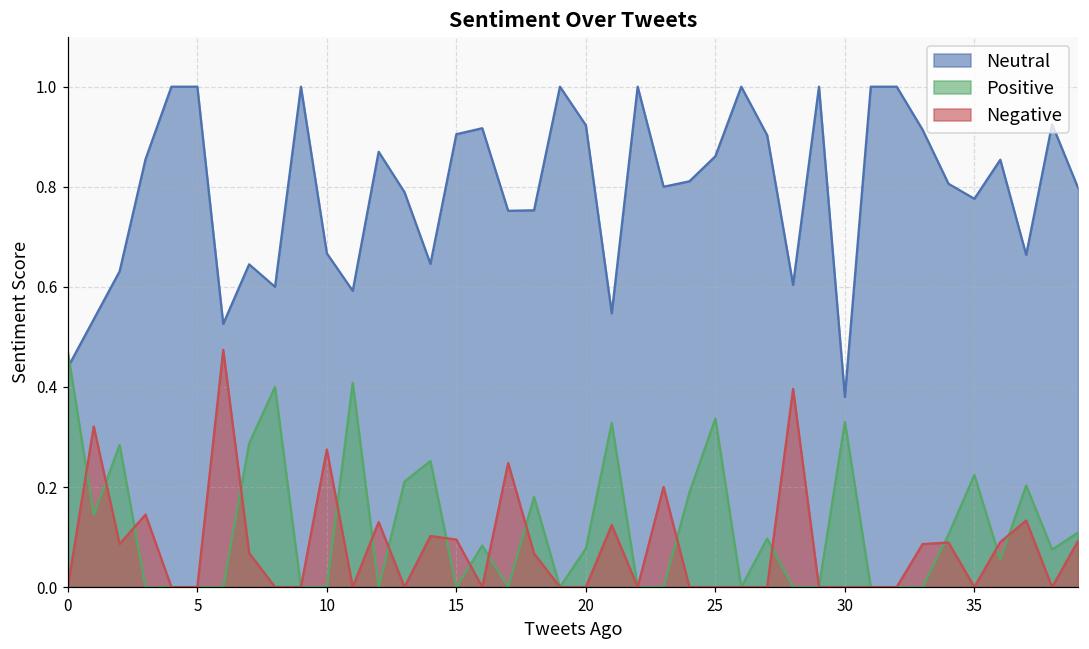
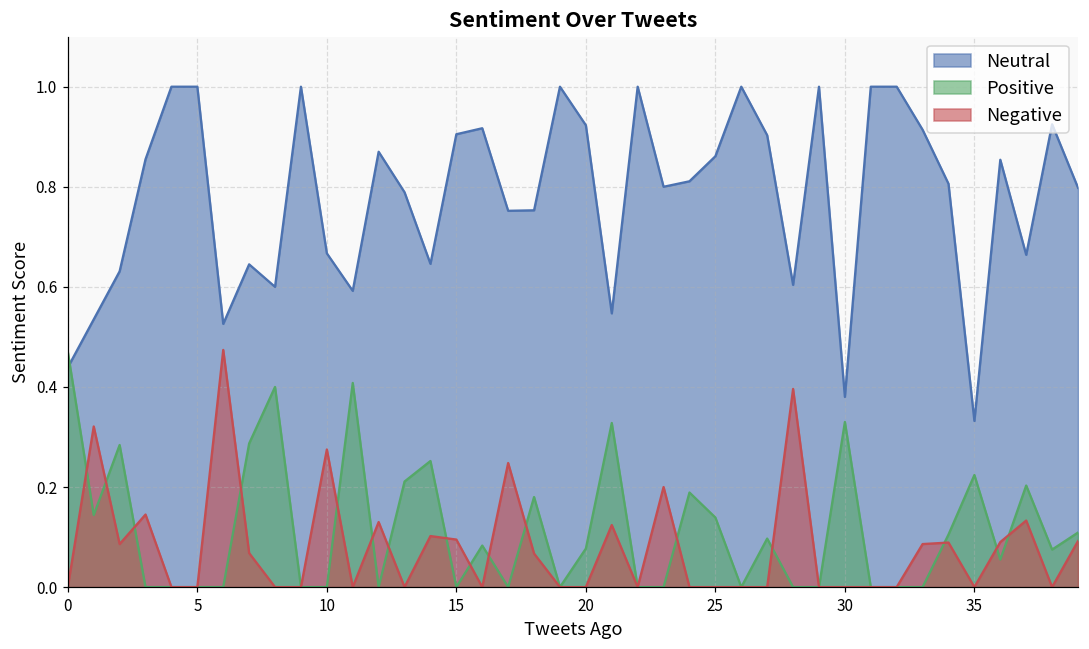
  {
    "Neutral": {
      "0": 0.44,
      "5": 1.00,
      "10": 0.67,
      "15": 0.91,
      "20": 0.92,
      "25": 0.86,
      "30": 0.38,
-     "35": 0.78
+     "35": 0.33
    },
    "Positive": {
      "0": 0.47,
      "10": 0.00,
      "15": 0.00,
      "20": 0.08,
-     "25": 0.34,
+     "25": 0.14,
      "30": 0.33,
      "35": 0.22
    },
    "Negative": {
      "0": 0.00,
      "10": 0.28,
      "15": 0.10,
      "20": 0.00,
      "25": 0.00,
      "30": 0.00,
      "35": 0.00
    }
  }
